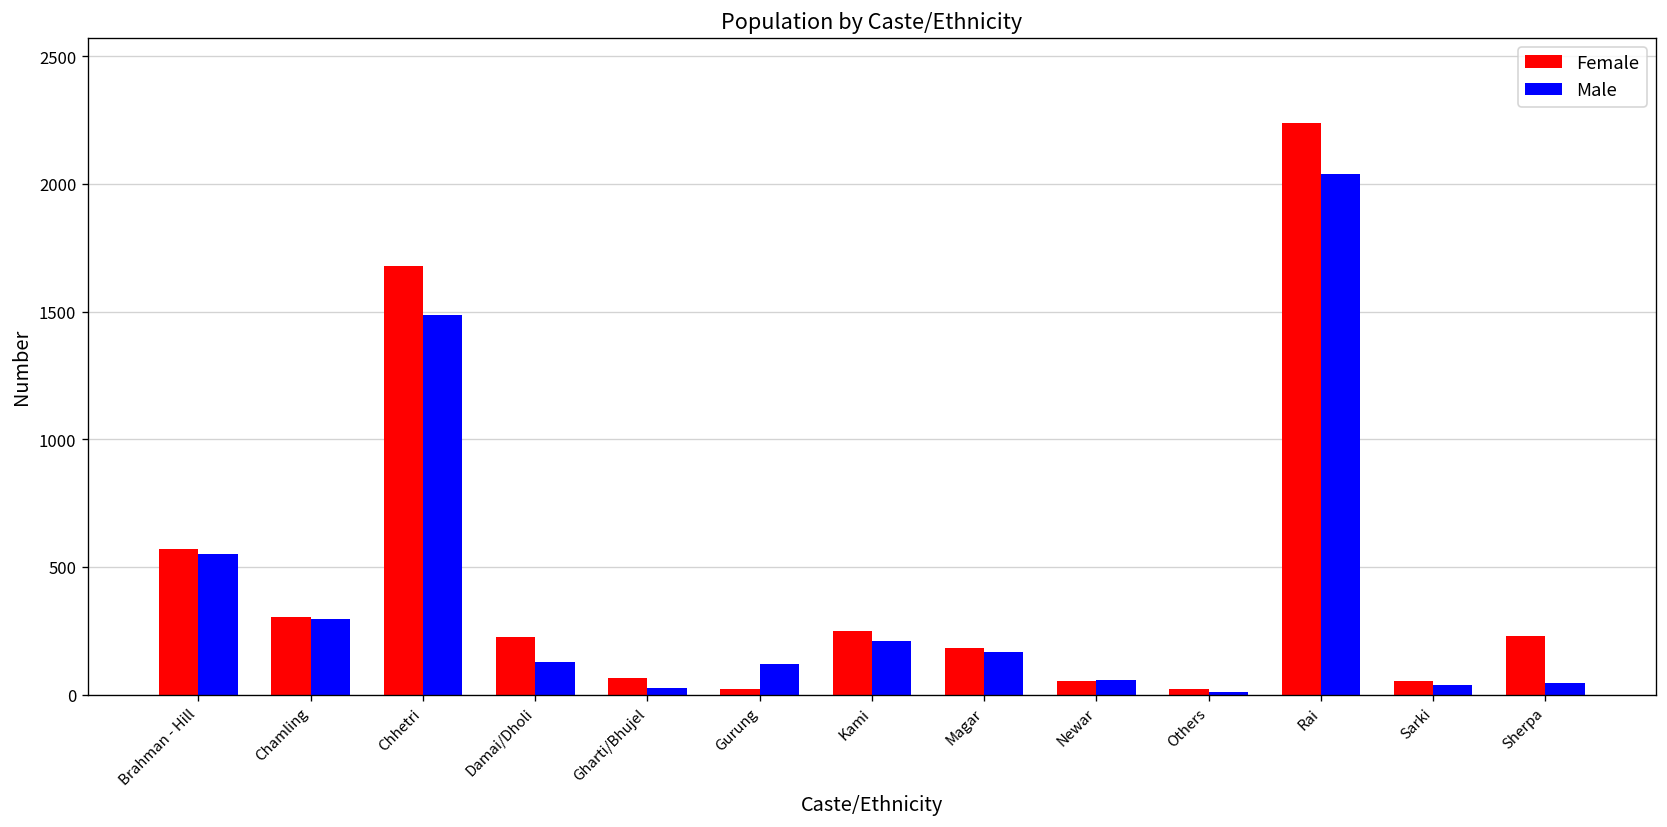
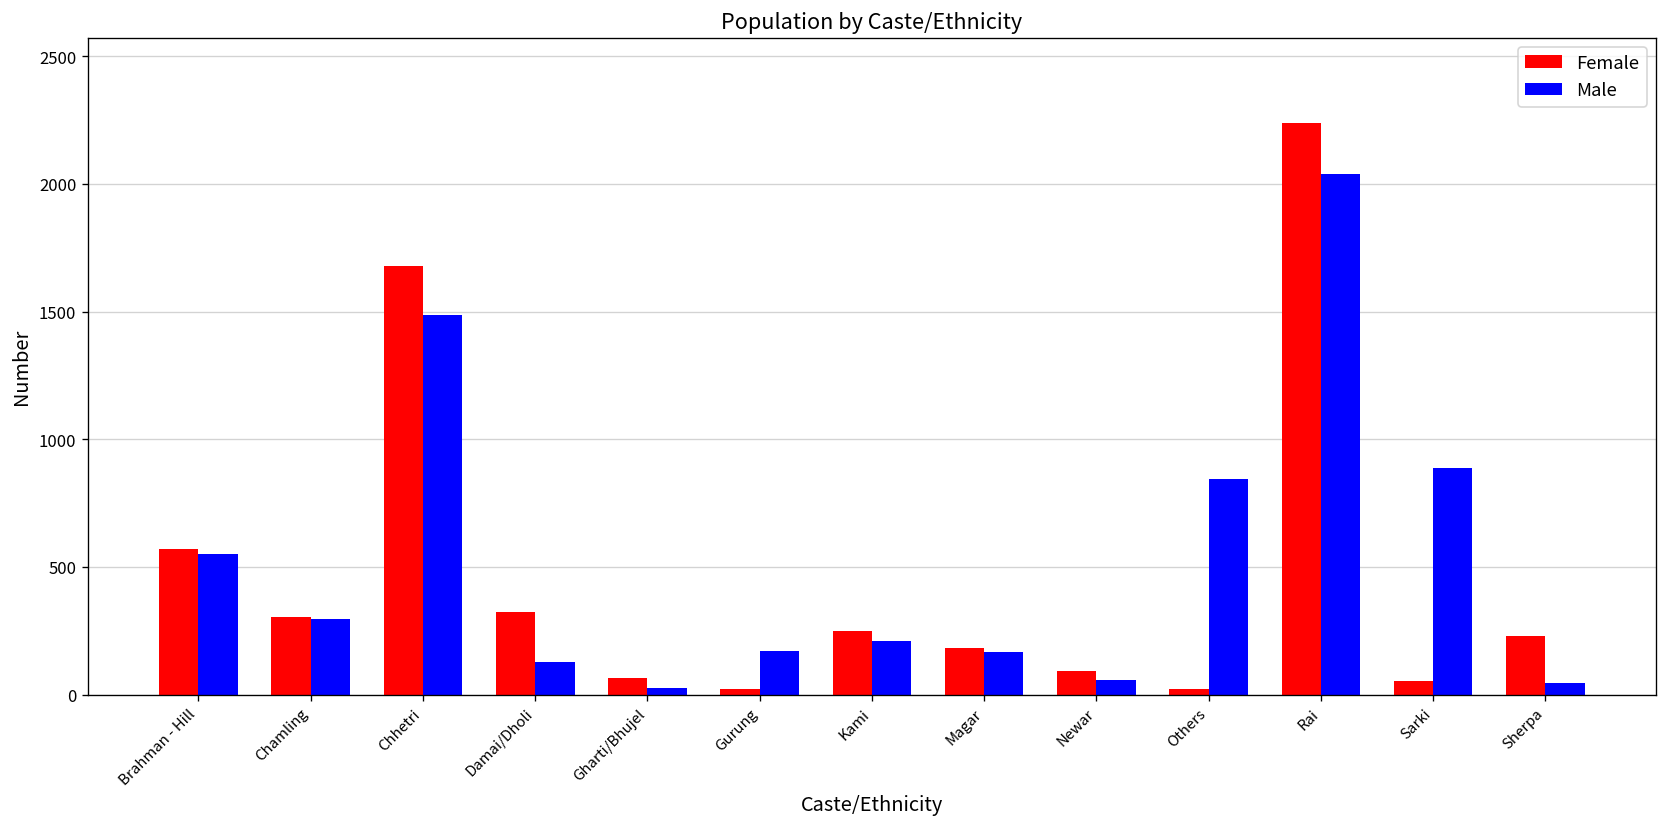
  {
    "Female": {
      "Brahman - Hill": 570,
      "Chamling": 300,
      "Chhetri": 1680,
-     "Damai/Dholi": 230,
+     "Damai/Dholi": 320,
      "Gharti/Bhujel": 70,
      "Gurung": 20,
      "Kami": 250,
      "Magar": 180,
-     "Newar": 50,
+     "Newar": 90,
      "Others": 20,
      "Rai": 2240,
      "Sarki": 50,
      "Sherpa": 230
    },
    "Male": {
      "Brahman - Hill": 550,
      "Chamling": 300,
      "Chhetri": 1490,
      "Damai/Dholi": 130,
      "Gharti/Bhujel": 30,
-     "Gurung": 120,
+     "Gurung": 170,
      "Kami": 210,
      "Magar": 170,
      "Newar": 60,
-     "Others": 10,
+     "Others": 840,
      "Rai": 2040,
-     "Sarki": 40,
+     "Sarki": 890,
      "Sherpa": 50
    }
  }
